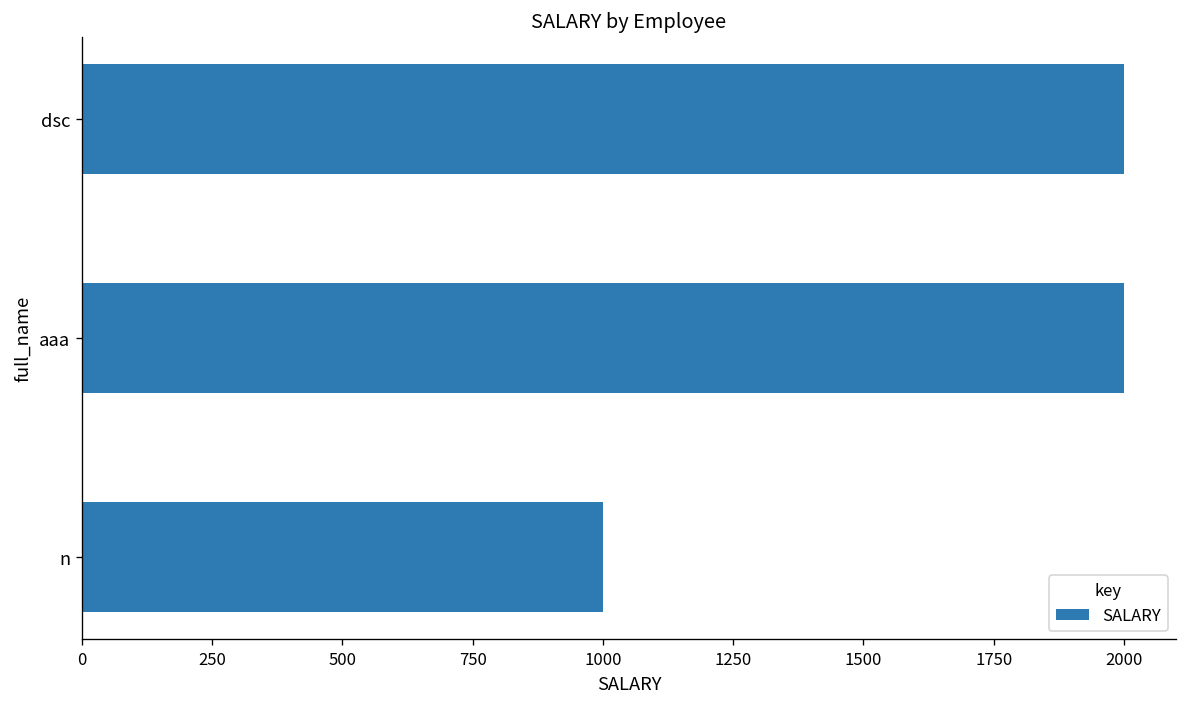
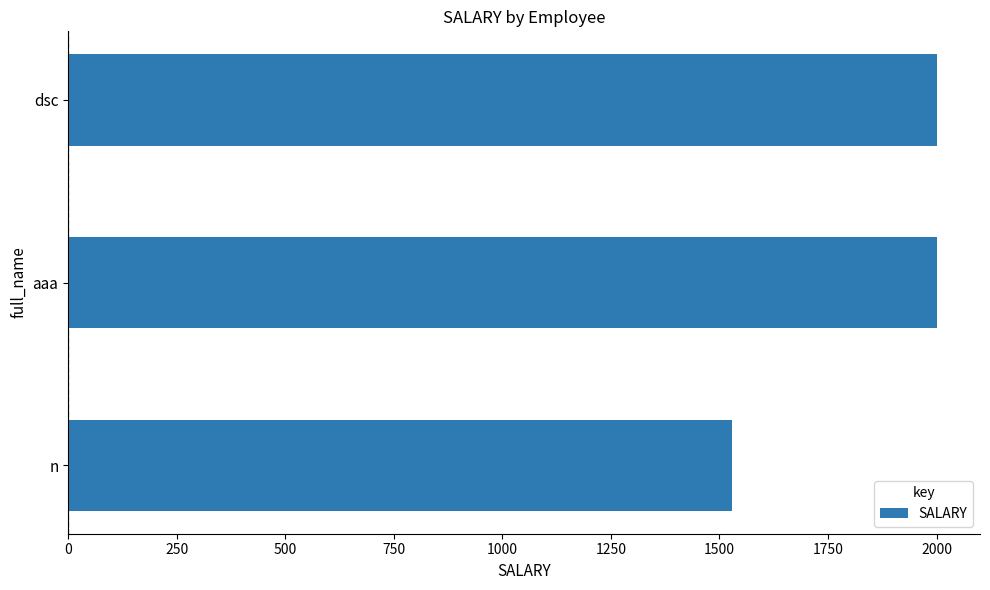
  {
    "dsc": 2000,
    "aaa": 2000,
-   "n": 1000
+   "n": 1530
  }
